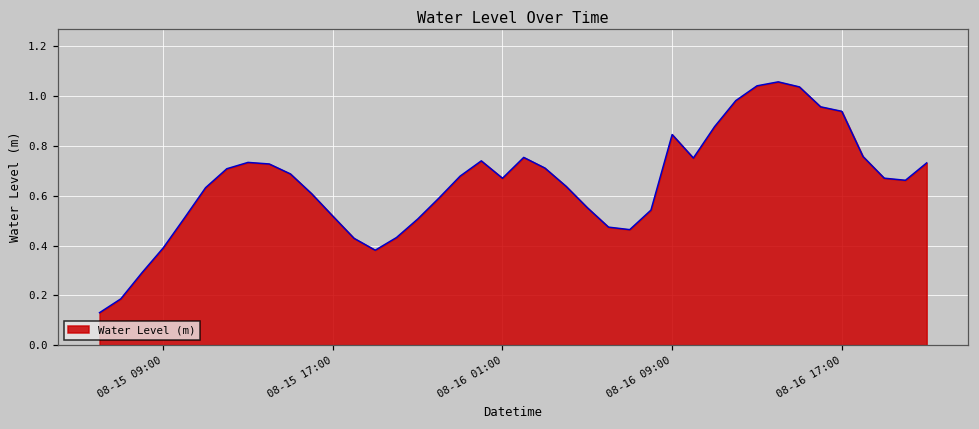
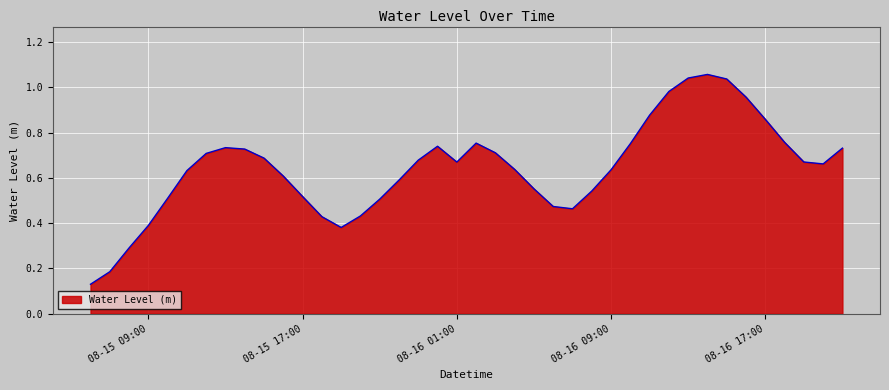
  {
    "08-15 09:00": 0.39,
    "08-15 17:00": 0.52,
    "08-16 01:00": 0.67,
-   "08-16 09:00": 0.85,
-   "08-16 17:00": 0.94
+   "08-16 09:00": 0.64,
+   "08-16 17:00": 0.86
  }
